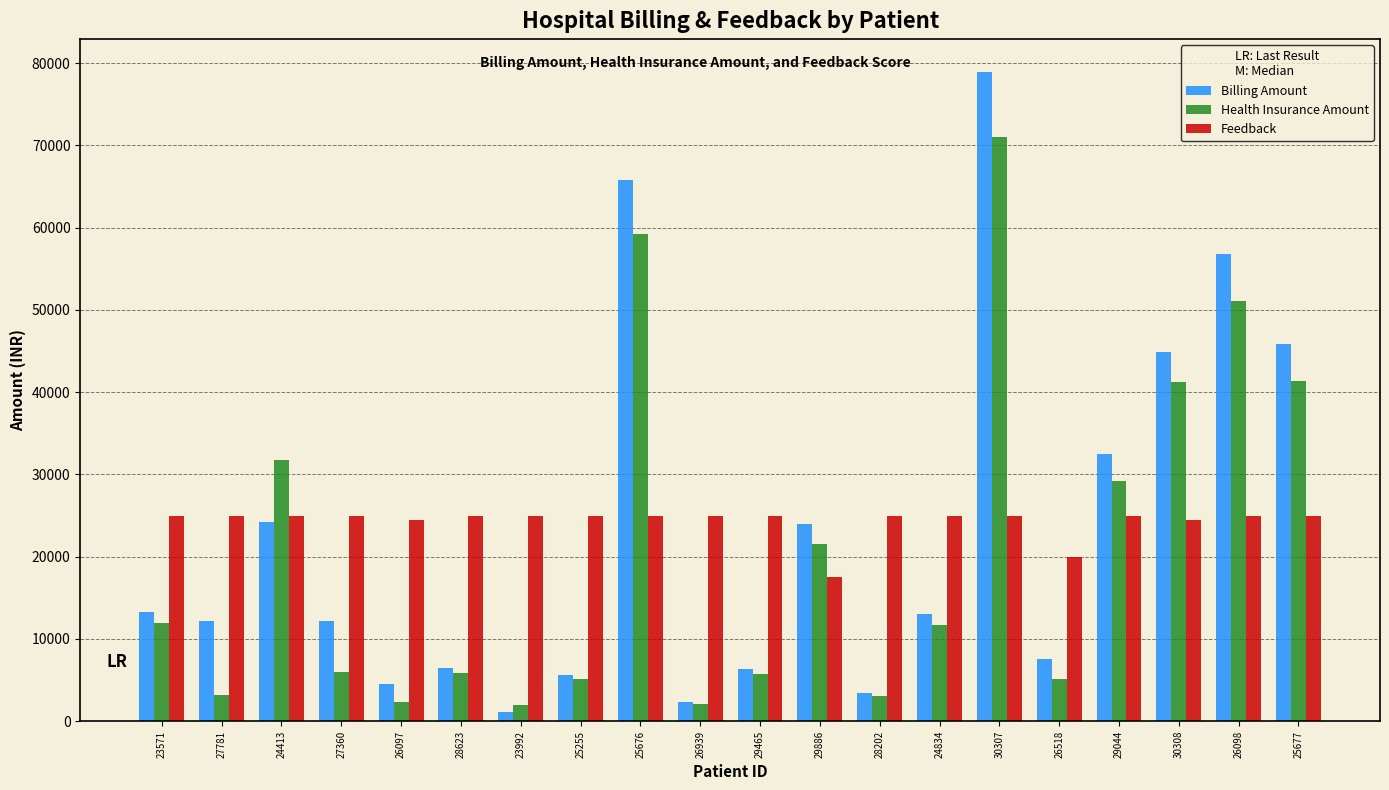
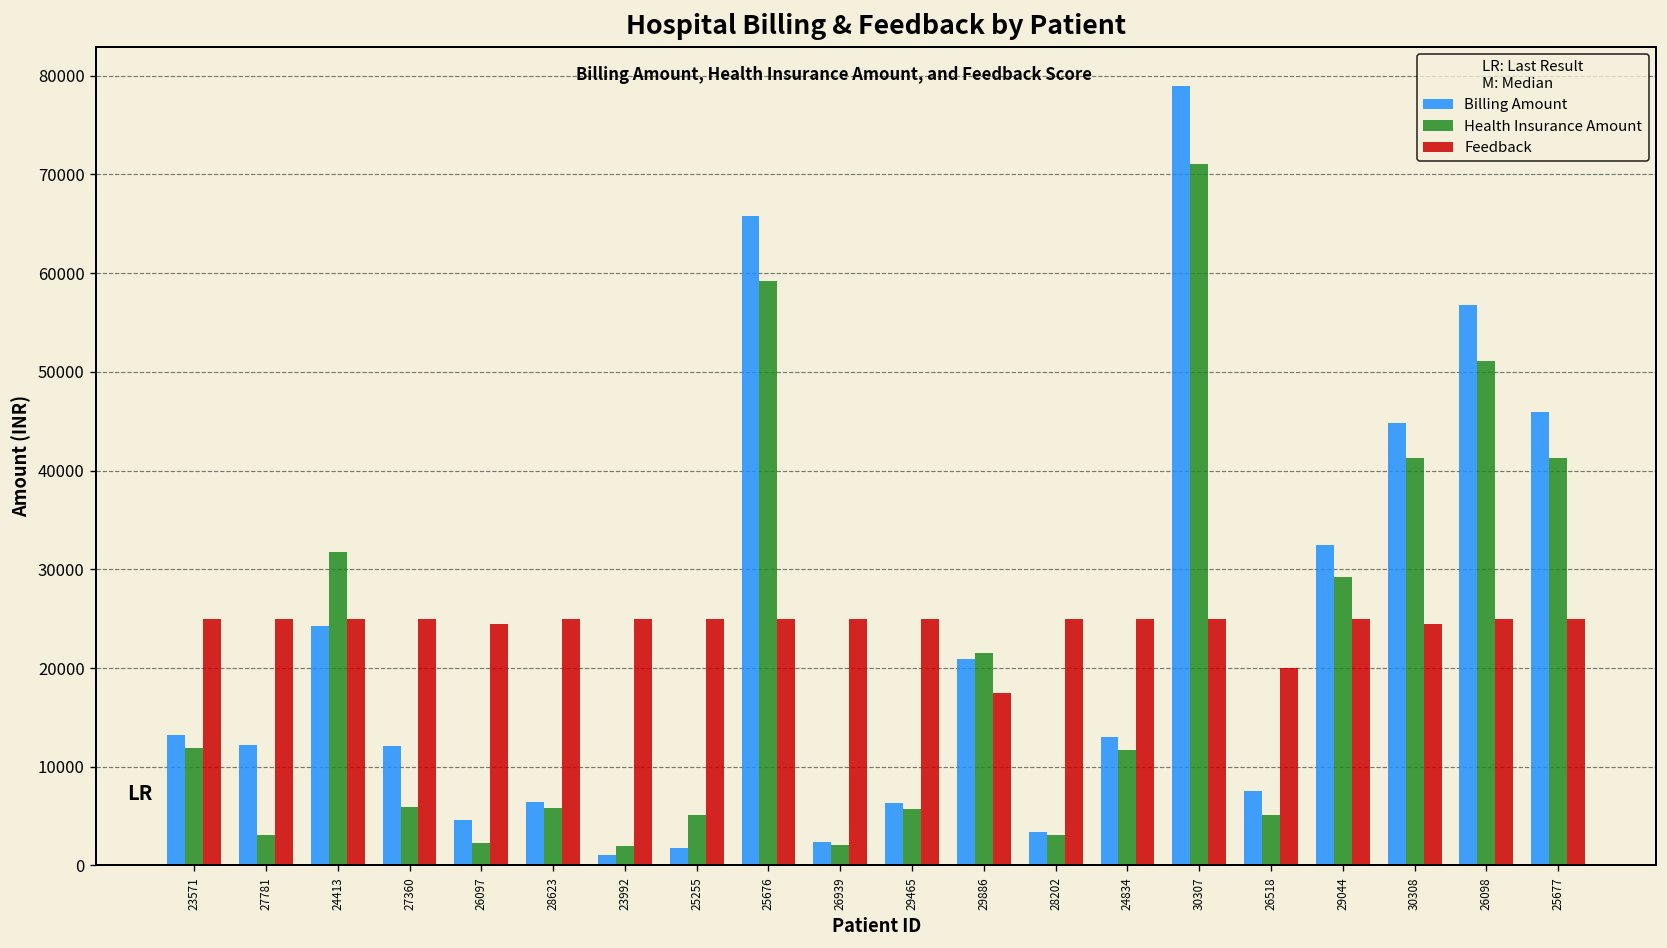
  {
    "Billing Amount": {
      "23571": 13000,
      "27781": 12000,
      "24413": 24000,
      "27360": 12000,
      "26097": 5000,
      "28623": 6000,
      "23992": 1000,
-     "25255": 6000,
+     "25255": 2000,
      "25676": 66000,
      "26939": 2000,
      "29465": 6000,
-     "29886": 24000,
+     "29886": 21000,
      "28202": 3000,
      "24834": 13000,
      "30307": 79000,
      "26518": 8000,
      "29044": 32000,
      "30308": 45000,
      "26098": 57000,
      "25677": 46000
    },
    "Health Insurance Amount": {
      "23571": 12000,
      "27781": 3000,
      "24413": 32000,
      "27360": 6000,
      "26097": 2000,
      "28623": 6000,
      "23992": 2000,
      "25255": 5000,
      "25676": 59000,
      "26939": 2000,
      "29465": 6000,
      "29886": 22000,
      "28202": 3000,
      "24834": 12000,
      "30307": 71000,
      "26518": 5000,
      "29044": 29000,
      "30308": 41000,
      "26098": 51000,
      "25677": 41000
    },
    "Feedback": {
      "23571": 25000,
      "27781": 25000,
      "24413": 25000,
      "27360": 25000,
      "26097": 25000,
      "28623": 25000,
      "23992": 25000,
      "25255": 25000,
      "25676": 25000,
      "26939": 25000,
      "29465": 25000,
      "29886": 18000,
      "28202": 25000,
      "24834": 25000,
      "30307": 25000,
      "26518": 20000,
      "29044": 25000,
      "30308": 25000,
      "26098": 25000,
      "25677": 25000
    }
  }
